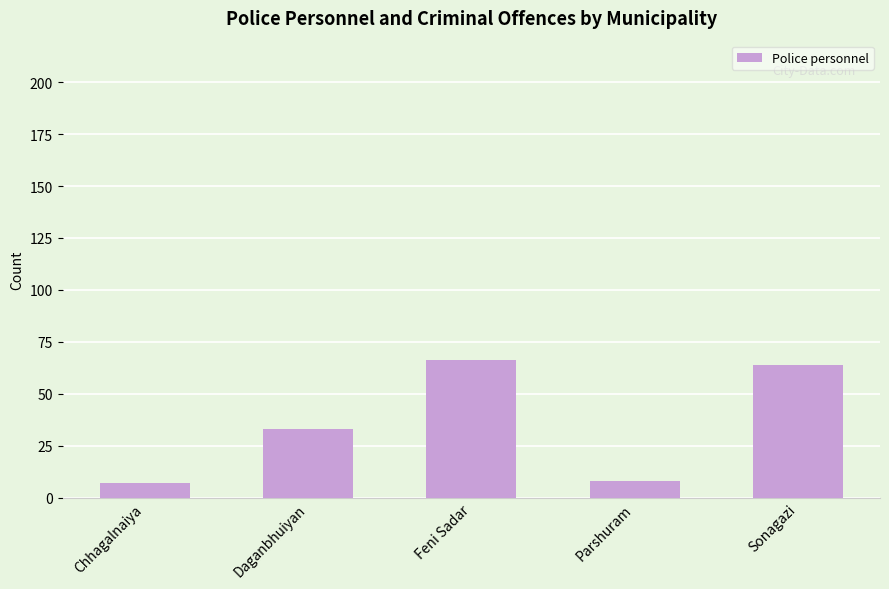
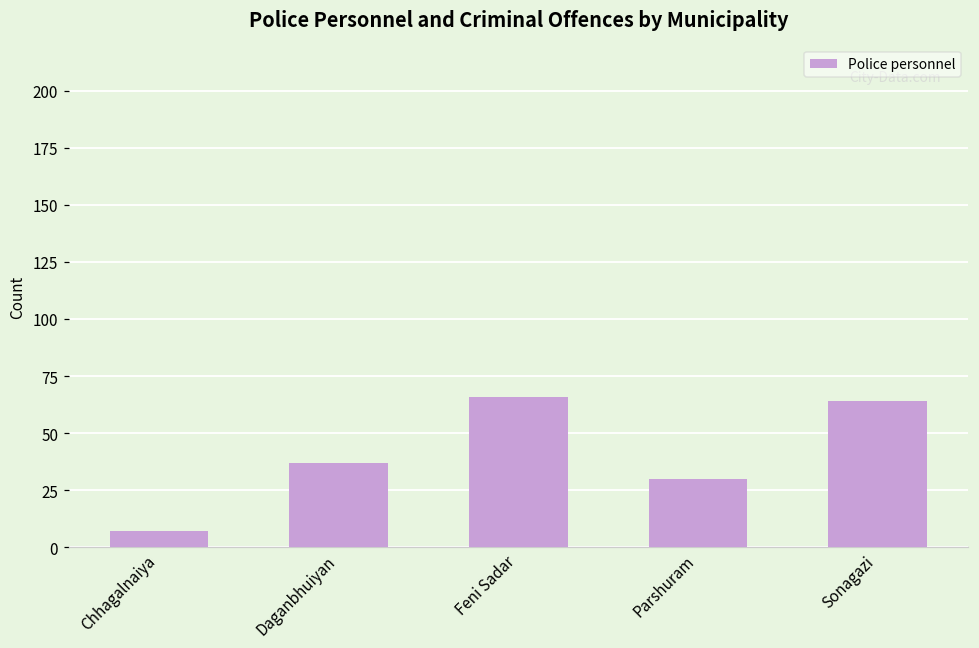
  {
    "Chhagalnaiya": 7,
-   "Daganbhuiyan": 33,
+   "Daganbhuiyan": 37,
    "Feni Sadar": 66,
-   "Parshuram": 8,
+   "Parshuram": 30,
    "Sonagazi": 64
  }
